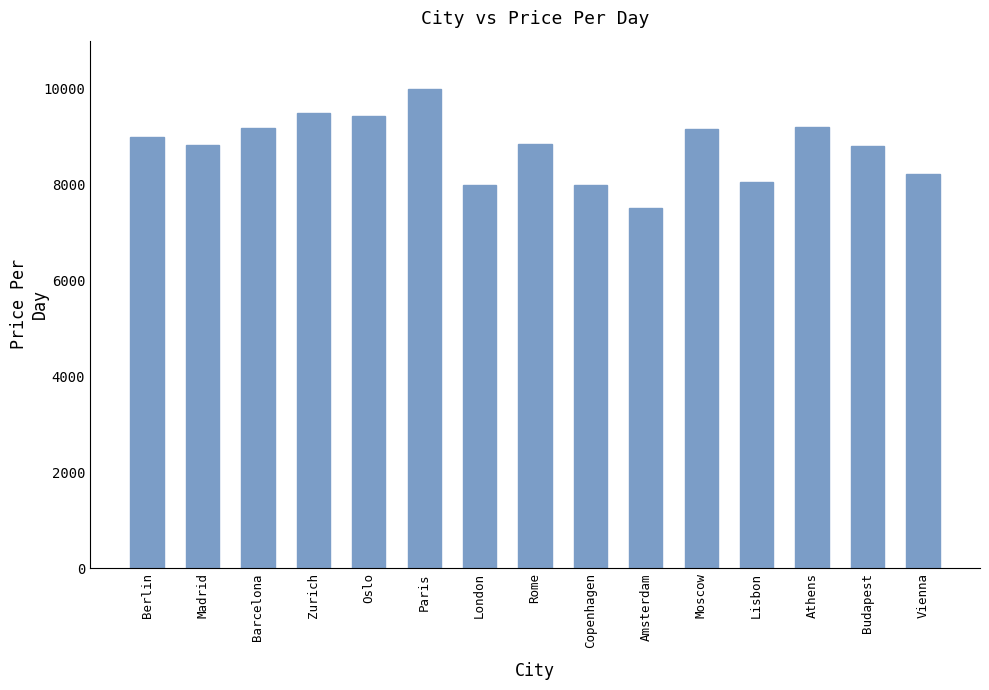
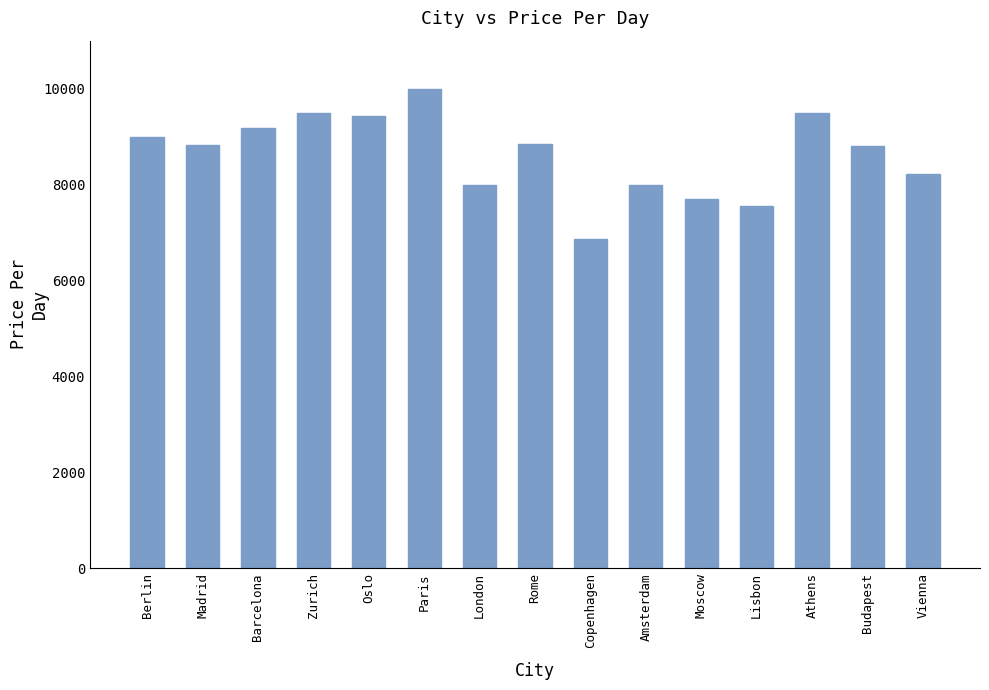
  {
    "Berlin": 9000,
    "Madrid": 8800,
    "Barcelona": 9200,
    "Zurich": 9500,
    "Oslo": 9400,
    "Paris": 10000,
    "London": 8000,
    "Rome": 8800,
-   "Copenhagen": 8000,
-   "Amsterdam": 7500,
-   "Moscow": 9200,
-   "Lisbon": 8100,
-   "Athens": 9200,
+   "Copenhagen": 6900,
+   "Amsterdam": 8000,
+   "Moscow": 7700,
+   "Lisbon": 7600,
+   "Athens": 9500,
    "Budapest": 8800,
    "Vienna": 8200
  }
